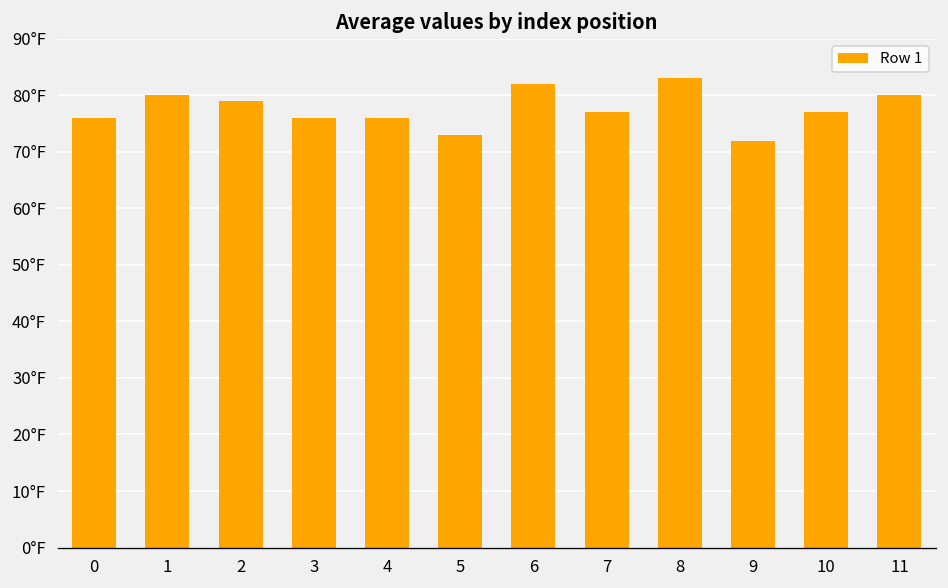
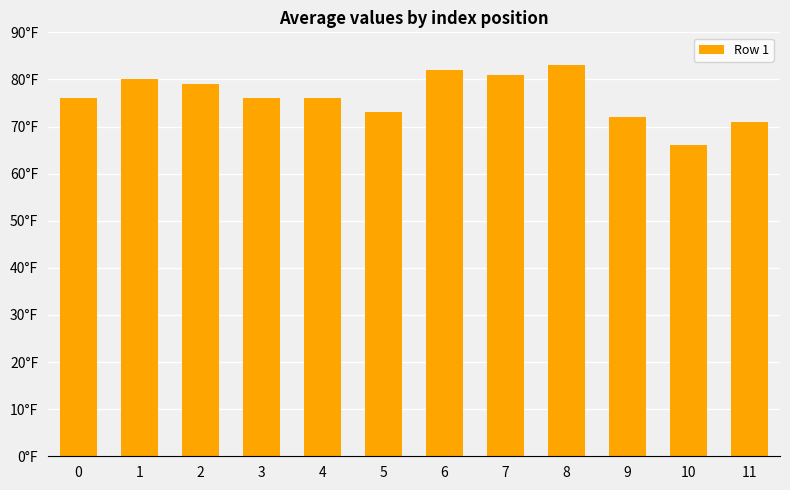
  {
    "0": "76°F",
    "1": "80°F",
    "2": "79°F",
    "3": "76°F",
    "4": "76°F",
    "5": "73°F",
    "6": "82°F",
-   "7": "77°F",
+   "7": "81°F",
    "8": "83°F",
    "9": "72°F",
-   "10": "77°F",
-   "11": "80°F"
+   "10": "66°F",
+   "11": "71°F"
  }
